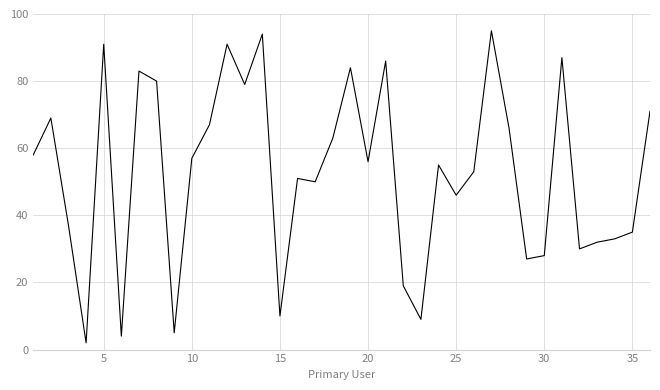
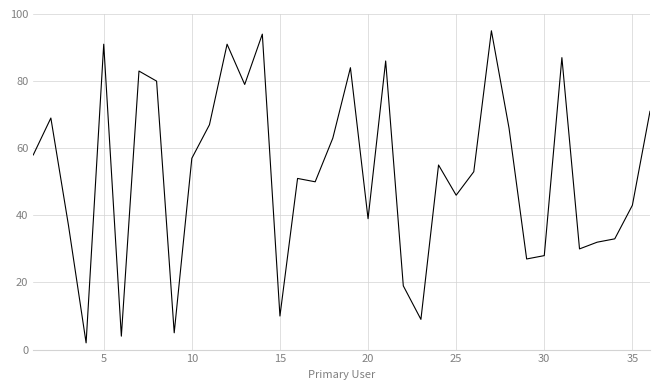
  {
    "5": 91,
    "10": 57,
    "15": 10,
-   "20": 56,
+   "20": 39,
    "25": 46,
    "30": 28,
-   "35": 35
+   "35": 43
  }
